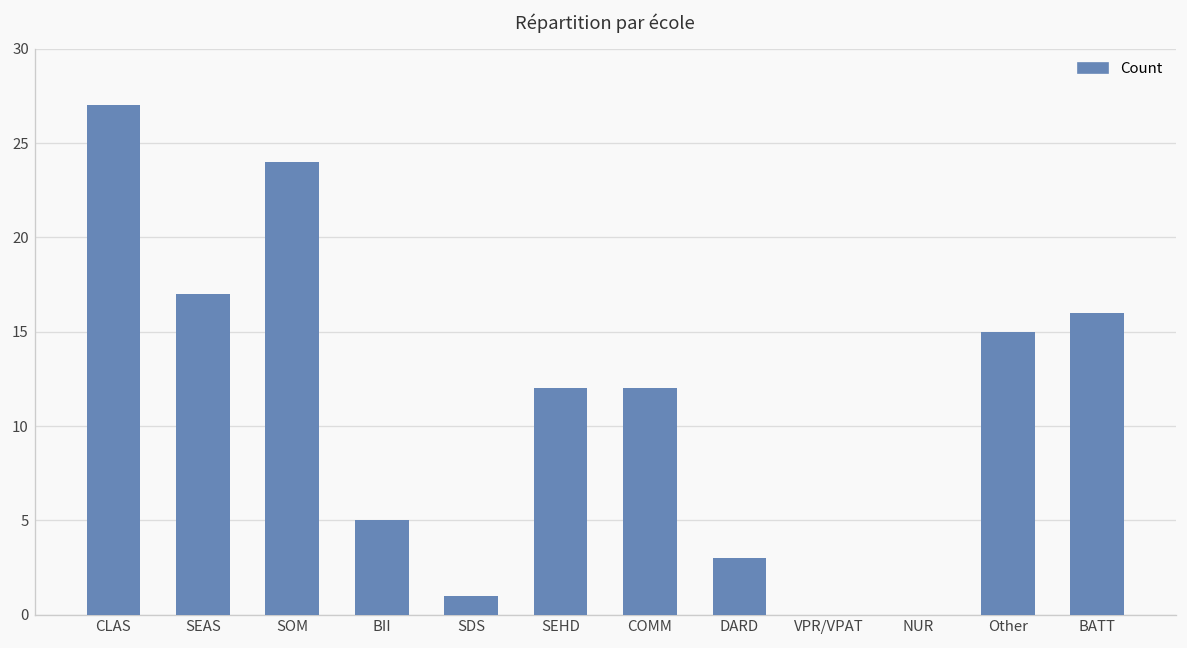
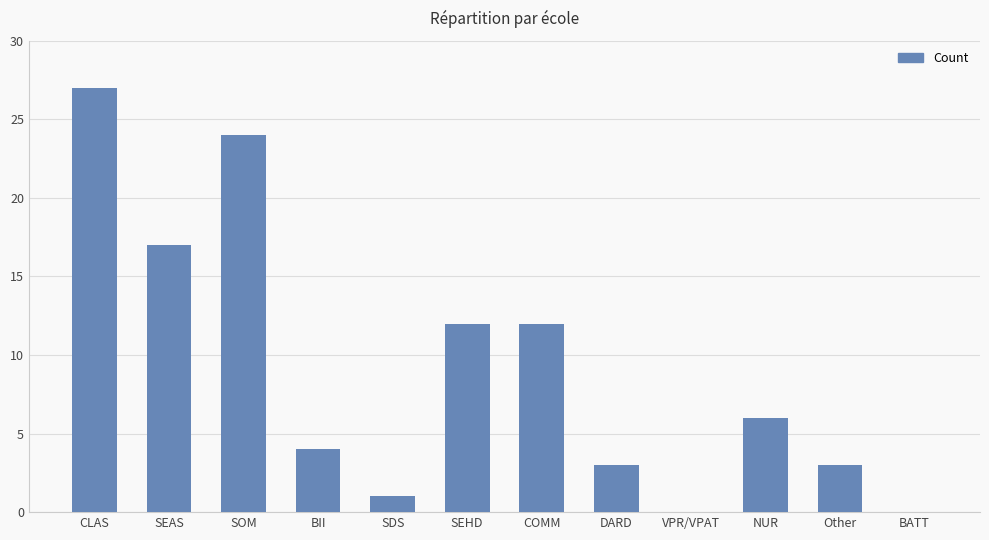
  {
    "CLAS": 27,
    "SEAS": 17,
    "SOM": 24,
-   "BII": 5,
+   "BII": 4,
    "SDS": 1,
    "SEHD": 12,
    "COMM": 12,
    "DARD": 3,
    "VPR/VPAT": 0,
-   "NUR": 0,
-   "Other": 15,
-   "BATT": 16
+   "NUR": 6,
+   "Other": 3,
+   "BATT": 0
  }
